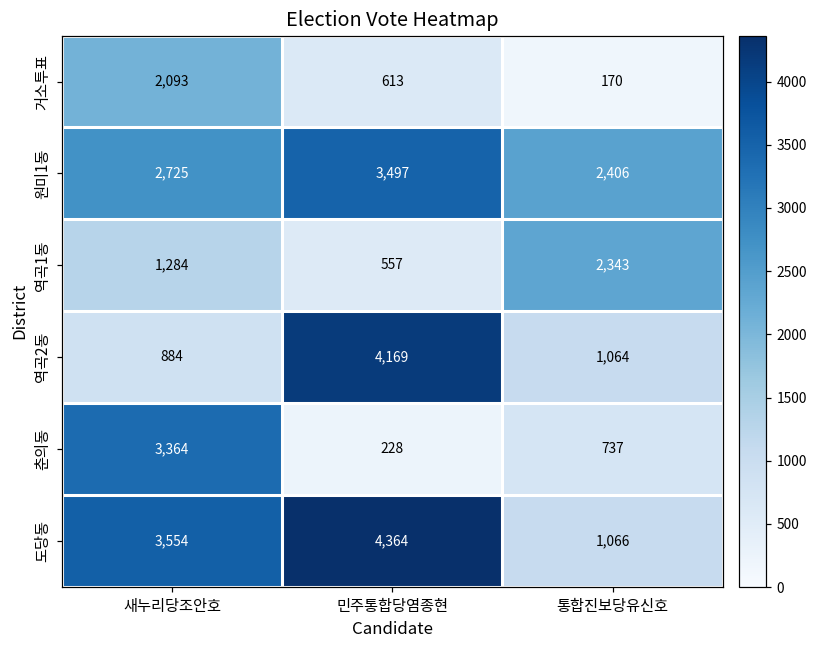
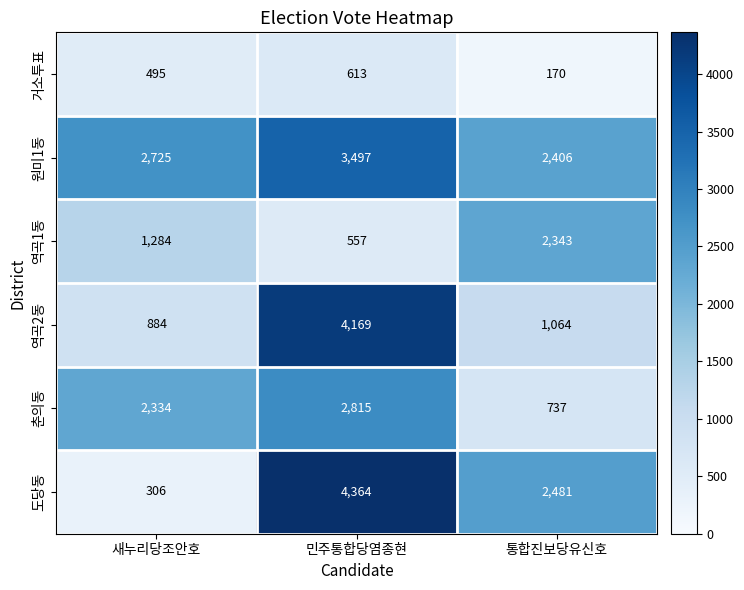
  {
    "거소투표": {
-     "새누리당조안호": "2,093",
+     "새누리당조안호": "495",
      "민주통합당염종현": "613",
      "통합진보당유신호": "170"
    },
    "원미1동": {
      "새누리당조안호": "2,725",
      "민주통합당염종현": "3,497",
      "통합진보당유신호": "2,406"
    },
    "역곡1동": {
      "새누리당조안호": "1,284",
      "민주통합당염종현": "557",
      "통합진보당유신호": "2,343"
    },
    "역곡2동": {
      "새누리당조안호": "884",
      "민주통합당염종현": "4,169",
      "통합진보당유신호": "1,064"
    },
    "춘의동": {
-     "새누리당조안호": "3,364",
-     "민주통합당염종현": "228",
+     "새누리당조안호": "2,334",
+     "민주통합당염종현": "2,815",
      "통합진보당유신호": "737"
    },
    "도당동": {
-     "새누리당조안호": "3,554",
+     "새누리당조안호": "306",
      "민주통합당염종현": "4,364",
-     "통합진보당유신호": "1,066"
+     "통합진보당유신호": "2,481"
    }
  }
